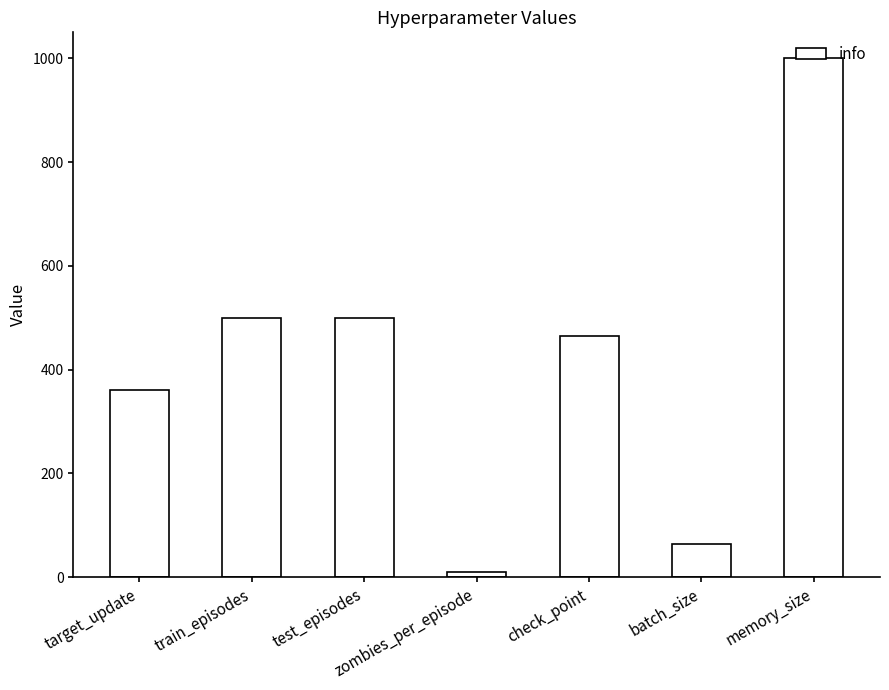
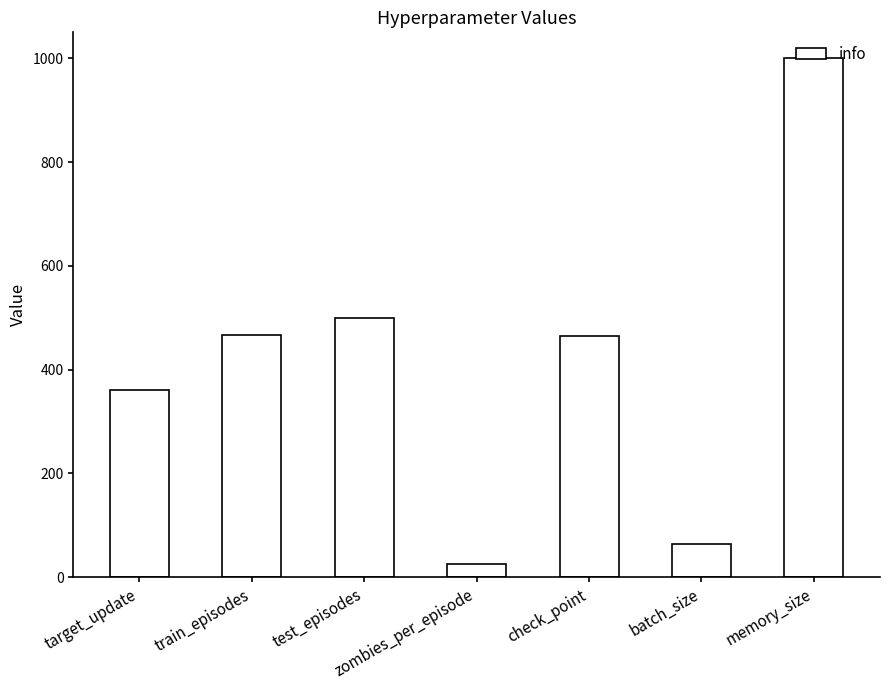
  {
    "target_update": 360,
-   "train_episodes": 500,
+   "train_episodes": 470,
    "test_episodes": 500,
-   "zombies_per_episode": 10,
+   "zombies_per_episode": 30,
    "check_point": 460,
    "batch_size": 60,
    "memory_size": 1000
  }
